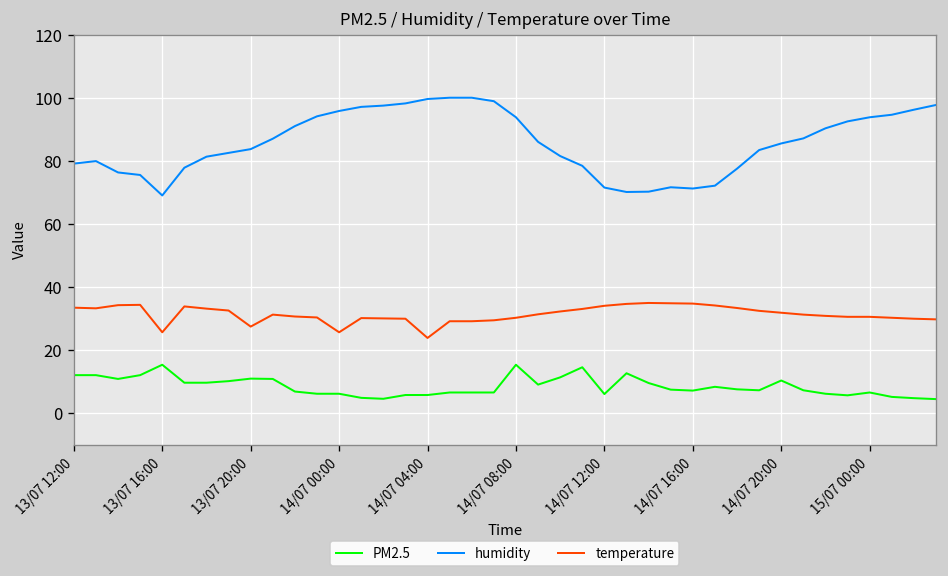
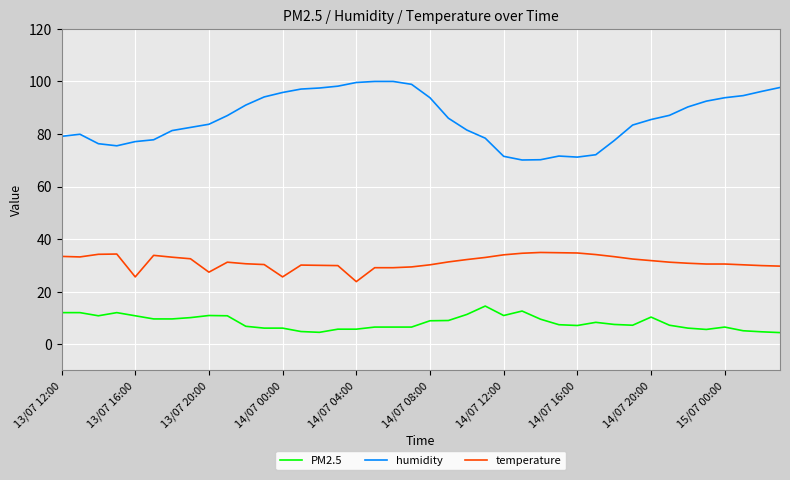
  {
    "PM2.5": {
      "13/07 12:00": 12,
-     "13/07 16:00": 15,
+     "13/07 16:00": 11,
      "13/07 20:00": 11,
      "14/07 00:00": 6,
      "14/07 04:00": 6,
-     "14/07 08:00": 15,
-     "14/07 12:00": 6,
+     "14/07 08:00": 9,
+     "14/07 12:00": 11,
      "14/07 16:00": 7,
      "14/07 20:00": 10,
      "15/07 00:00": 7
    },
    "humidity": {
      "13/07 12:00": 79,
-     "13/07 16:00": 69,
+     "13/07 16:00": 77,
      "13/07 20:00": 84,
      "14/07 00:00": 96,
      "14/07 04:00": 100,
      "14/07 08:00": 94,
      "14/07 12:00": 72,
      "14/07 16:00": 71,
      "14/07 20:00": 86,
      "15/07 00:00": 94
    },
    "temperature": {
      "13/07 12:00": 33,
      "13/07 16:00": 26,
      "13/07 20:00": 27,
      "14/07 00:00": 26,
      "14/07 04:00": 24,
      "14/07 08:00": 30,
      "14/07 12:00": 34,
      "14/07 16:00": 35,
      "14/07 20:00": 32,
      "15/07 00:00": 31
    }
  }
